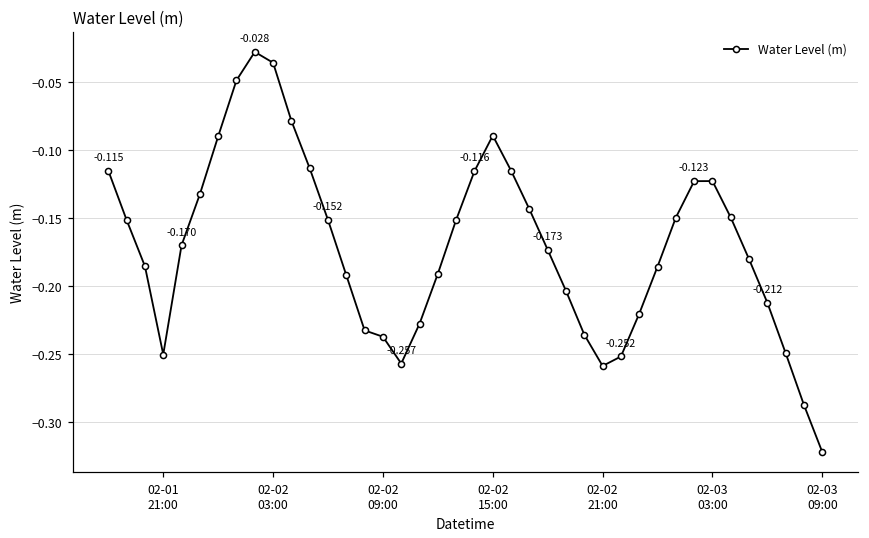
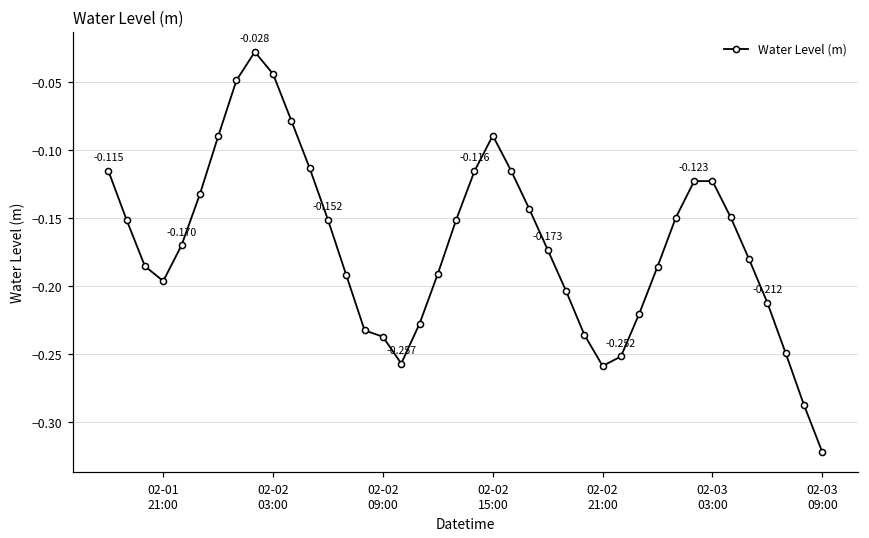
  {
-   "02-01 21:00": -0.250,
-   "02-02 03:00": -0.036,
+   "02-01 21:00": -0.196,
+   "02-02 03:00": -0.044,
    "02-02 15:00": -0.090,
    "02-02 21:00": -0.259,
    "02-03 09:00": -0.322
  }
